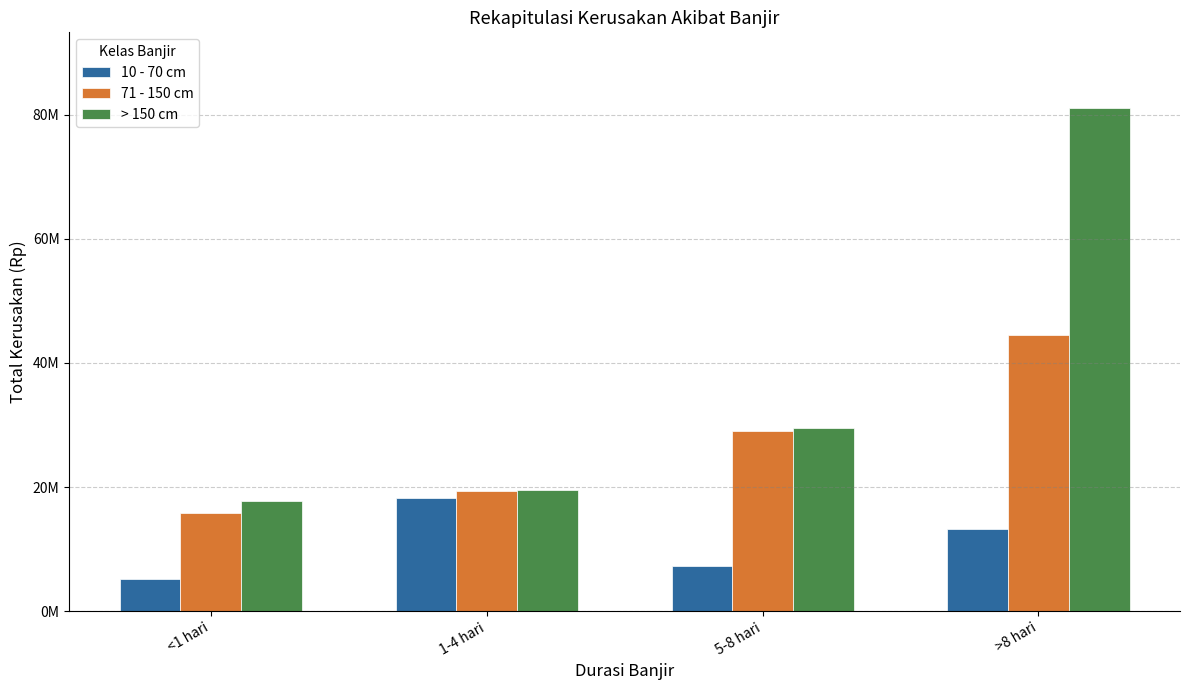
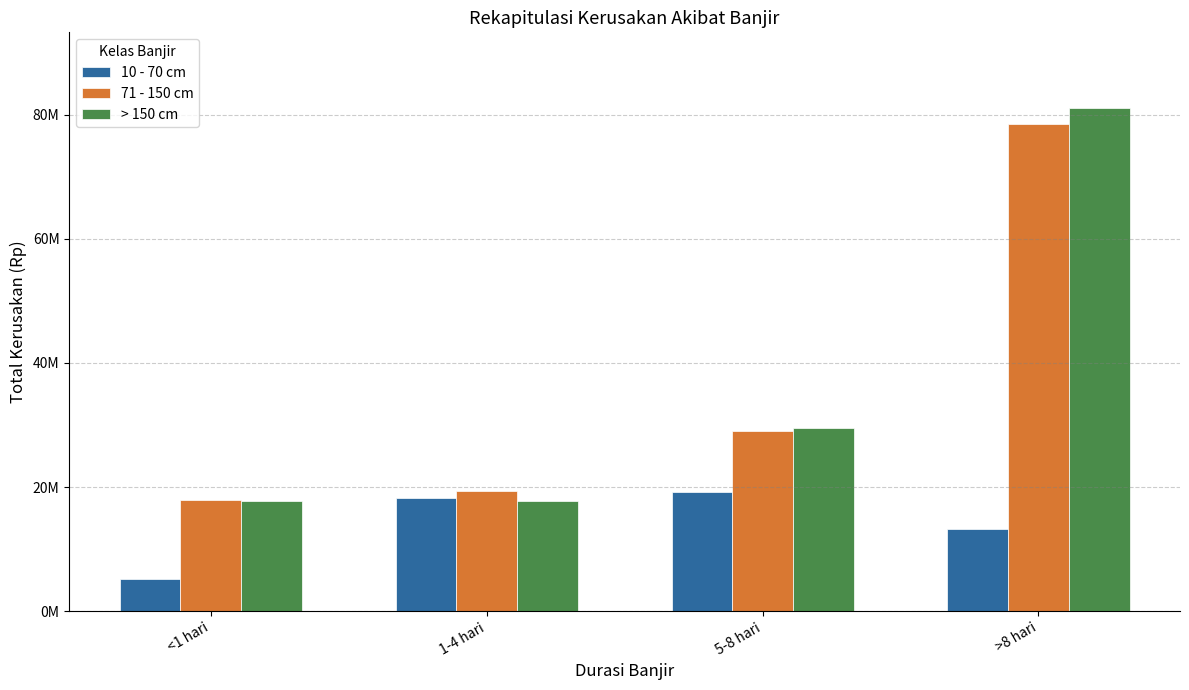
  {
    "10 - 70 cm": {
      "<1 hari": 5000000,
      "1-4 hari": 18000000,
-     "5-8 hari": 7000000,
+     "5-8 hari": 19000000,
      ">8 hari": 13000000
    },
    "71 - 150 cm": {
-     "<1 hari": 16000000,
+     "<1 hari": 18000000,
      "1-4 hari": 19000000,
      "5-8 hari": 29000000,
-     ">8 hari": 44000000
+     ">8 hari": 78000000
    },
    "> 150 cm": {
      "<1 hari": 18000000,
-     "1-4 hari": 20000000,
+     "1-4 hari": 18000000,
      "5-8 hari": 29000000,
      ">8 hari": 81000000
    }
  }
